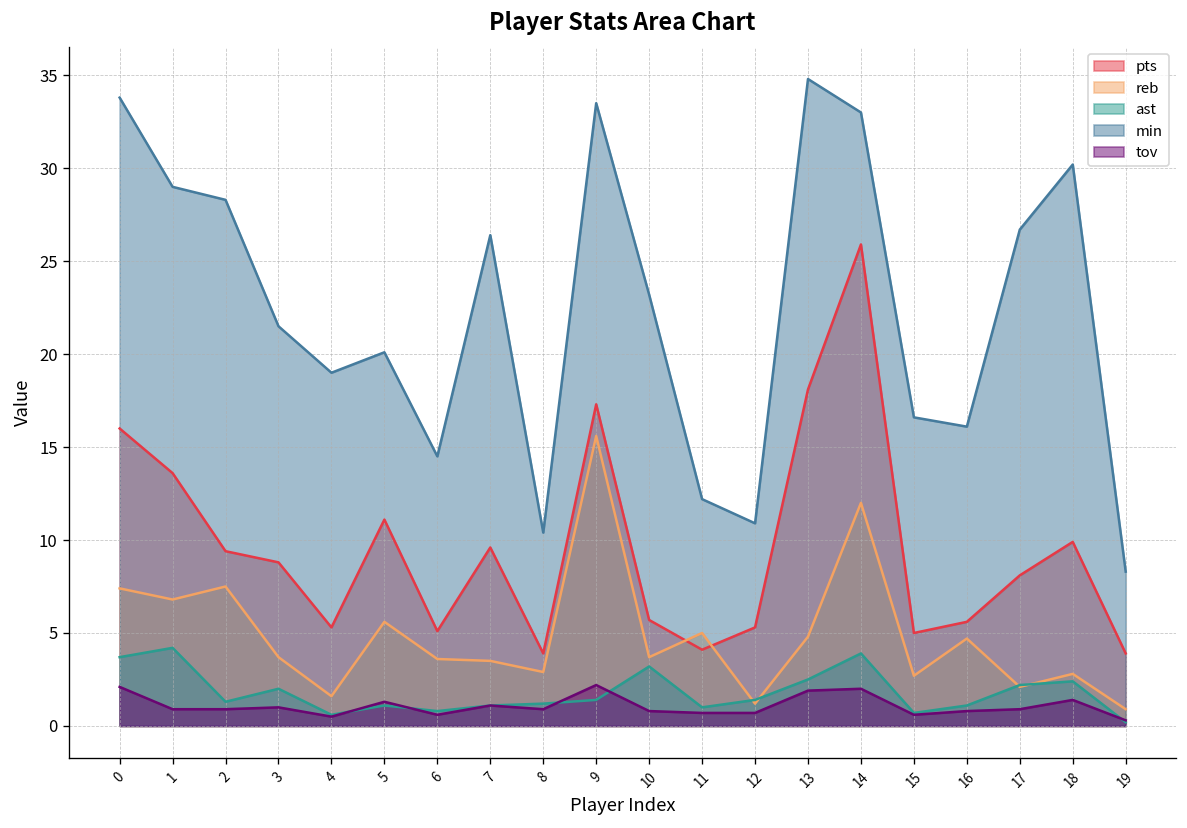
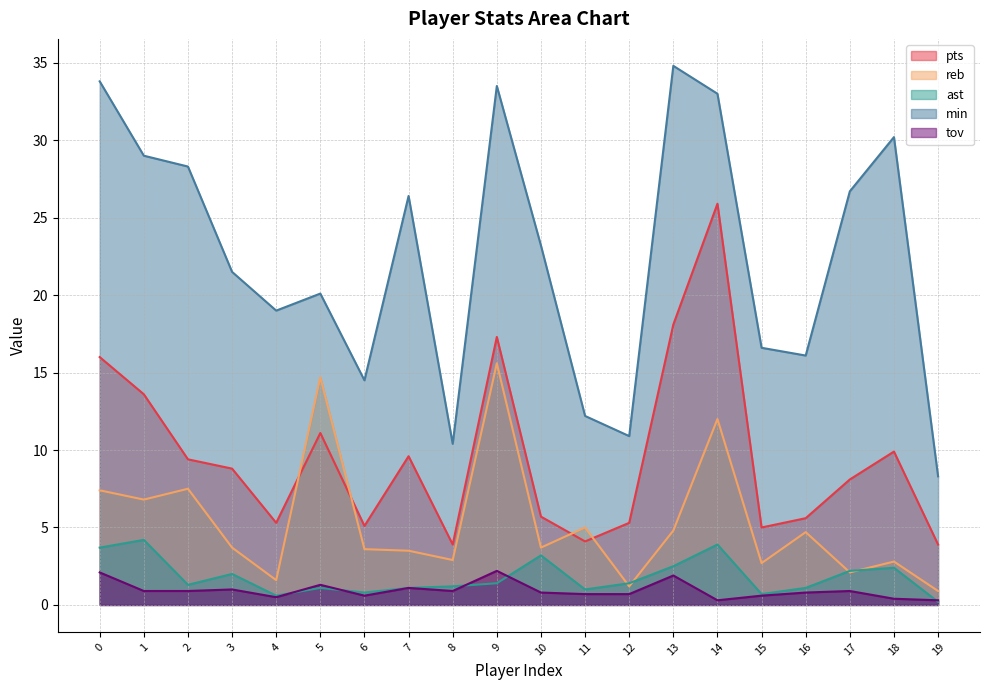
  {
    "pts": {
      "0": 16.0,
      "1": 13.6,
      "2": 9.4,
      "3": 8.8,
      "4": 5.3,
      "5": 11.1,
      "6": 5.1,
      "7": 9.6,
      "8": 3.9,
      "9": 17.3,
      "10": 5.7,
      "11": 4.1,
      "12": 5.3,
      "13": 18.1,
      "14": 25.9,
      "15": 5.0,
      "16": 5.6,
      "17": 8.1,
      "18": 9.9,
      "19": 3.9
    },
    "reb": {
      "0": 7.4,
      "1": 6.8,
      "2": 7.5,
      "3": 3.7,
      "4": 1.6,
-     "5": 5.6,
+     "5": 14.7,
      "6": 3.6,
      "7": 3.5,
      "8": 2.9,
      "9": 15.6,
      "10": 3.7,
      "11": 5.0,
      "12": 1.2,
      "13": 4.8,
      "14": 12.0,
      "15": 2.7,
      "16": 4.7,
      "18": 2.8,
      "19": 0.9
    },
    "tov": {
      "0": 2.1,
      "1": 0.9,
      "2": 0.9,
      "3": 1.0,
      "5": 1.3,
      "6": 0.6,
      "8": 0.9,
      "9": 2.2,
      "10": 0.8,
      "11": 0.7,
      "12": 0.7,
      "13": 1.9,
-     "14": 2.0,
+     "14": 0.3,
      "16": 0.8,
      "17": 0.9,
-     "18": 1.4
+     "18": 0.4
    }
  }
